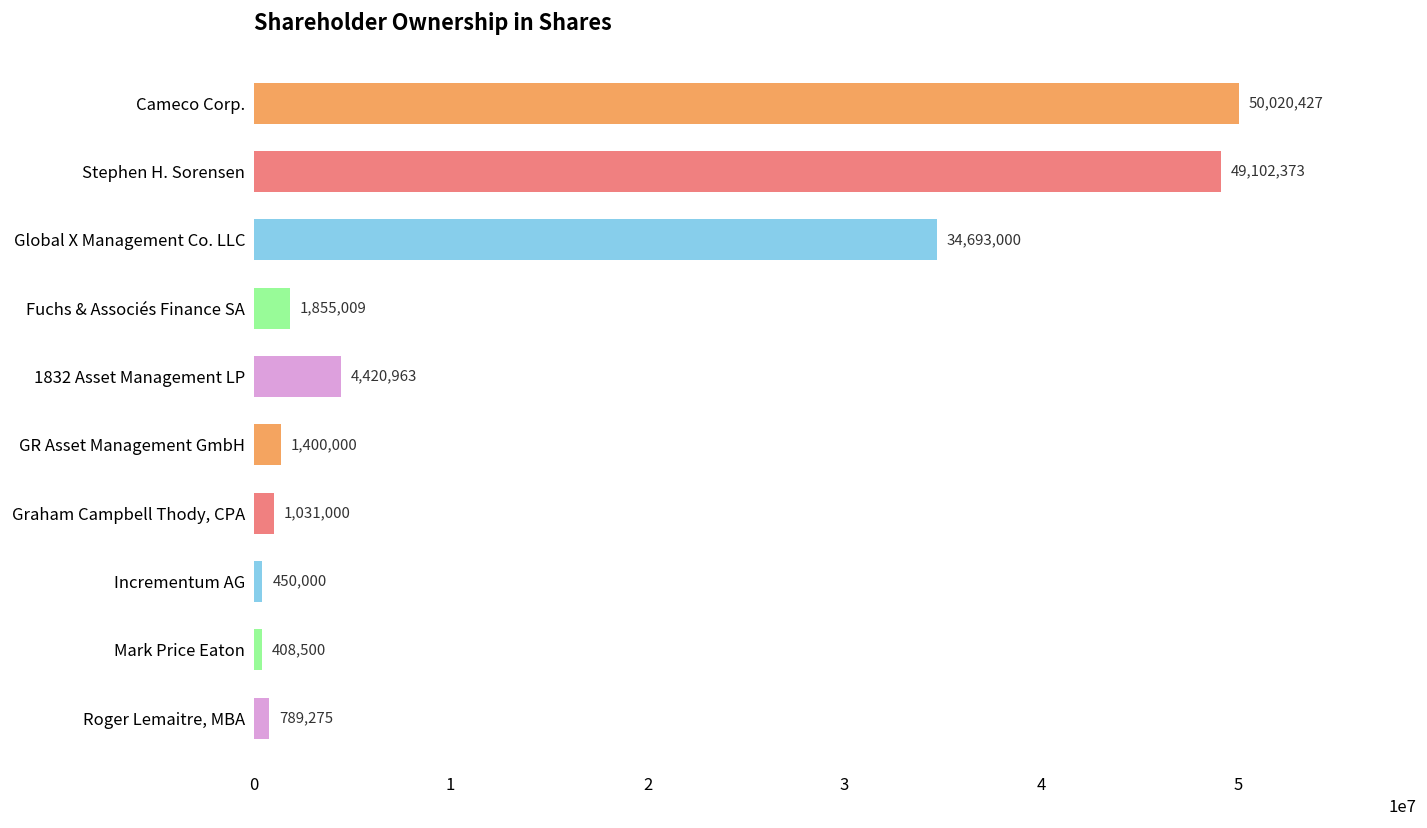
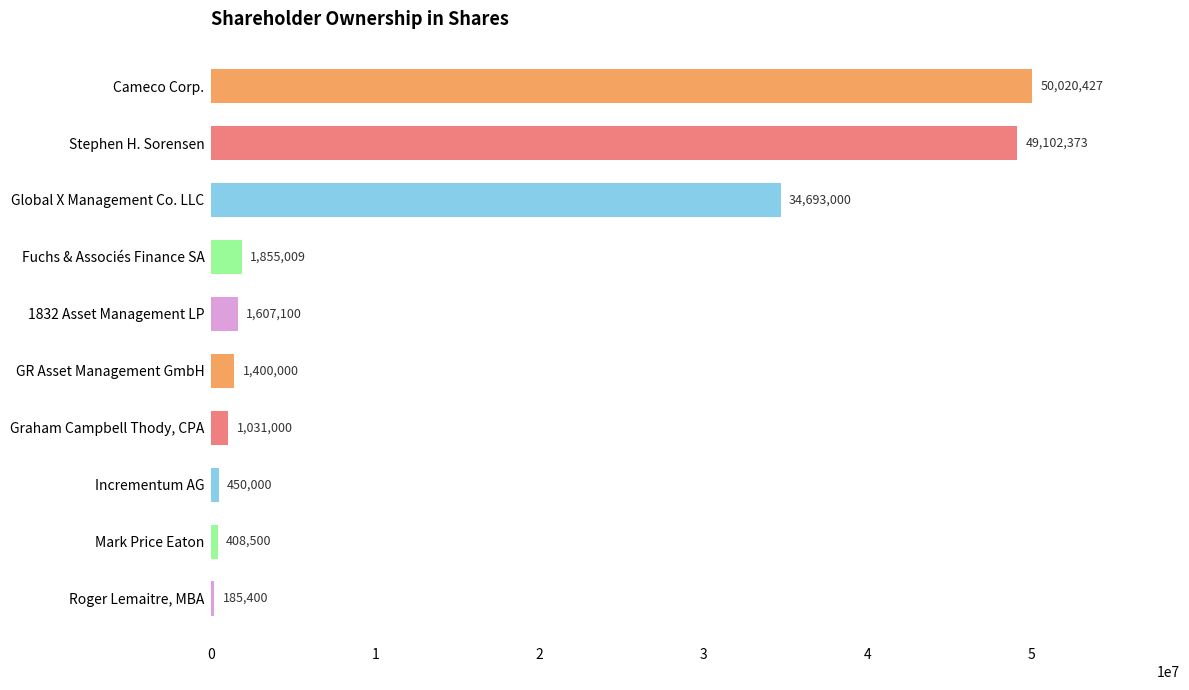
  {
    "Cameco Corp.": "50,020,427",
    "Stephen H. Sorensen": "49,102,373",
    "Global X Management Co. LLC": "34,693,000",
    "Fuchs & Associés Finance SA": "1,855,009",
-   "1832 Asset Management LP": "4,420,963",
+   "1832 Asset Management LP": "1,607,100",
    "GR Asset Management GmbH": "1,400,000",
    "Graham Campbell Thody, CPA": "1,031,000",
    "Incrementum AG": "450,000",
    "Mark Price Eaton": "408,500",
-   "Roger Lemaitre, MBA": "789,275"
+   "Roger Lemaitre, MBA": "185,400"
  }
